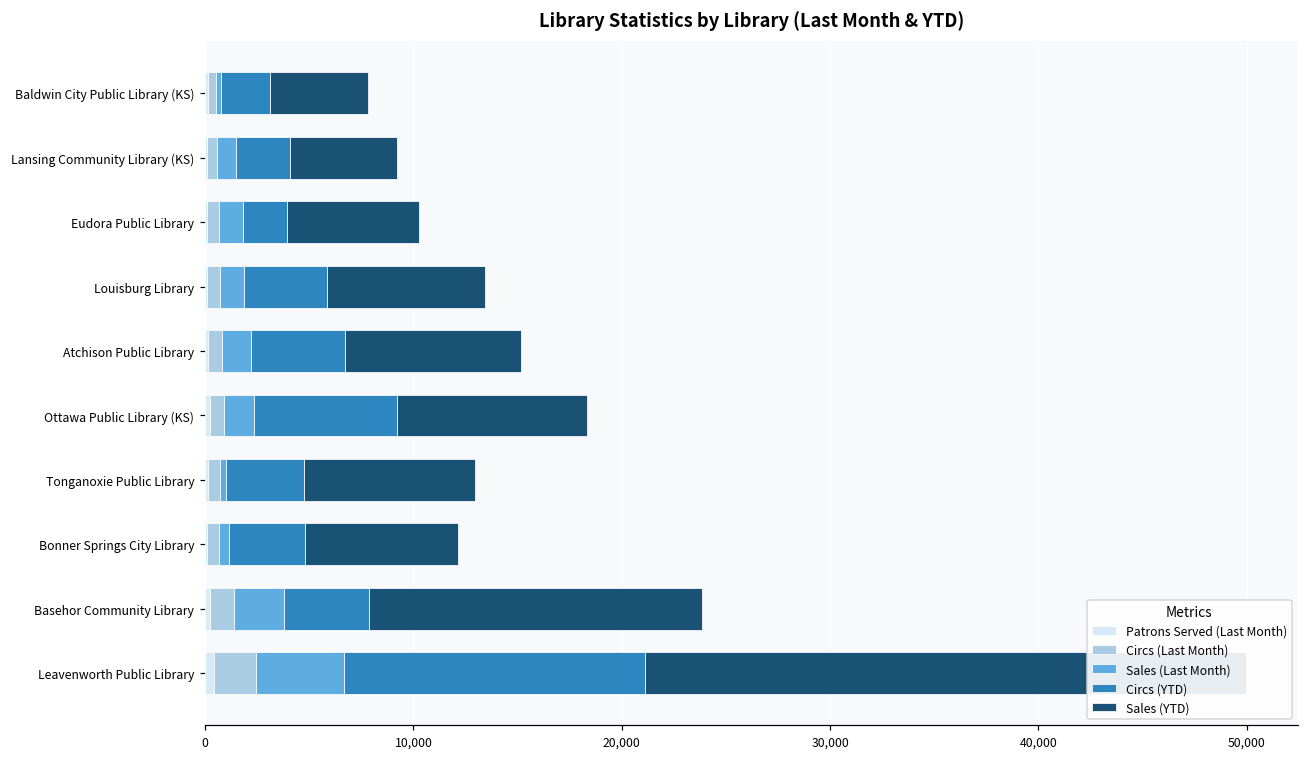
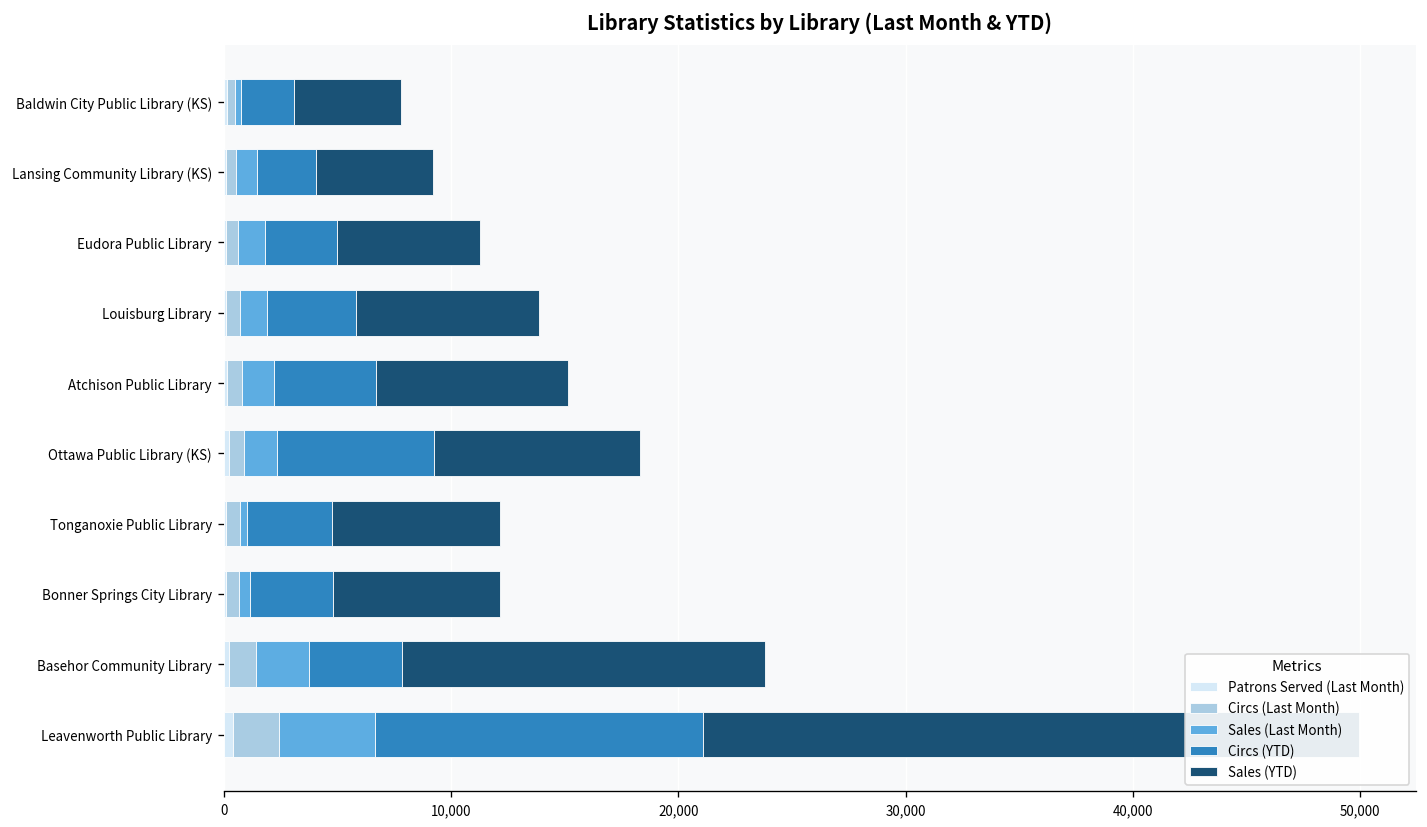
  {
    "Sales (Last Month)": {
      "Baldwin City Public Library (KS)": "300",
      "Lansing Community Library (KS)": "900",
      "Eudora Public Library": "1,200",
      "Louisburg Library": "1,200",
      "Atchison Public Library": "1,400",
      "Ottawa Public Library (KS)": "1,500",
      "Tonganoxie Public Library": "300",
      "Bonner Springs City Library": "500",
      "Basehor Community Library": "2,400",
      "Leavenworth Public Library": "4,200"
    },
    "Circs (YTD)": {
      "Baldwin City Public Library (KS)": "2,400",
      "Lansing Community Library (KS)": "2,600",
-     "Eudora Public Library": "2,100",
+     "Eudora Public Library": "3,200",
      "Louisburg Library": "4,000",
      "Atchison Public Library": "4,500",
      "Ottawa Public Library (KS)": "6,900",
      "Tonganoxie Public Library": "3,800",
      "Bonner Springs City Library": "3,700",
      "Basehor Community Library": "4,100",
      "Leavenworth Public Library": "14,400"
    },
    "Sales (YTD)": {
      "Baldwin City Public Library (KS)": "4,700",
      "Lansing Community Library (KS)": "5,200",
      "Eudora Public Library": "6,300",
-     "Louisburg Library": "7,600",
+     "Louisburg Library": "8,000",
      "Atchison Public Library": "8,500",
      "Ottawa Public Library (KS)": "9,100",
-     "Tonganoxie Public Library": "8,200",
+     "Tonganoxie Public Library": "7,400",
      "Bonner Springs City Library": "7,300",
      "Basehor Community Library": "16,000"
    }
  }
